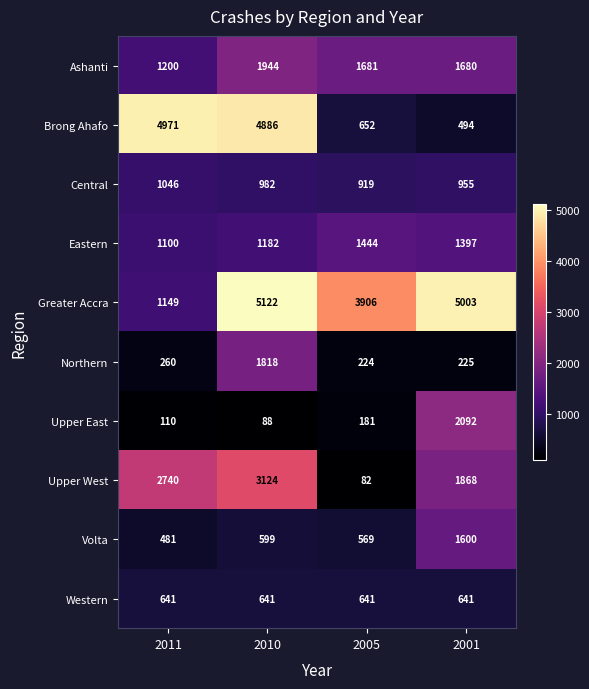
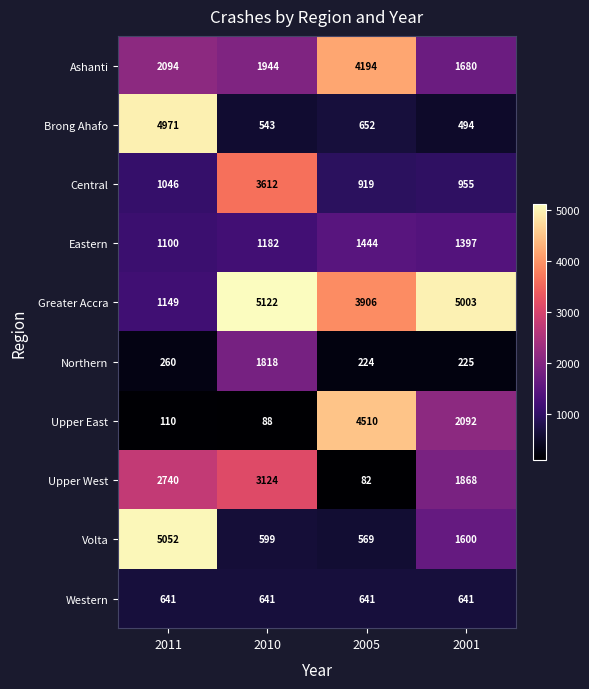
  {
    "Ashanti": {
-     "2011": 1200,
+     "2011": 2094,
      "2010": 1944,
-     "2005": 1681,
+     "2005": 4194,
      "2001": 1680
    },
    "Brong Ahafo": {
      "2011": 4971,
-     "2010": 4886,
+     "2010": 543,
      "2005": 652,
      "2001": 494
    },
    "Central": {
      "2011": 1046,
-     "2010": 982,
+     "2010": 3612,
      "2005": 919,
      "2001": 955
    },
    "Eastern": {
      "2011": 1100,
      "2010": 1182,
      "2005": 1444,
      "2001": 1397
    },
    "Greater Accra": {
      "2011": 1149,
      "2010": 5122,
      "2005": 3906,
      "2001": 5003
    },
    "Northern": {
      "2011": 260,
      "2010": 1818,
      "2005": 224,
      "2001": 225
    },
    "Upper East": {
      "2011": 110,
      "2010": 88,
-     "2005": 181,
+     "2005": 4510,
      "2001": 2092
    },
    "Upper West": {
      "2011": 2740,
      "2010": 3124,
      "2005": 82,
      "2001": 1868
    },
    "Volta": {
-     "2011": 481,
+     "2011": 5052,
      "2010": 599,
      "2005": 569,
      "2001": 1600
    },
    "Western": {
      "2011": 641,
      "2010": 641,
      "2005": 641,
      "2001": 641
    }
  }
